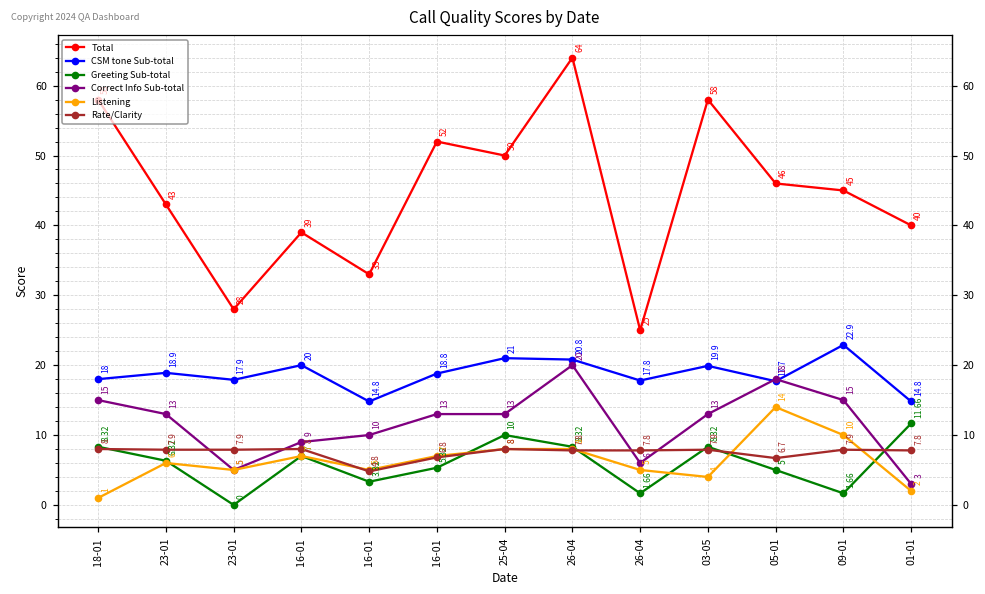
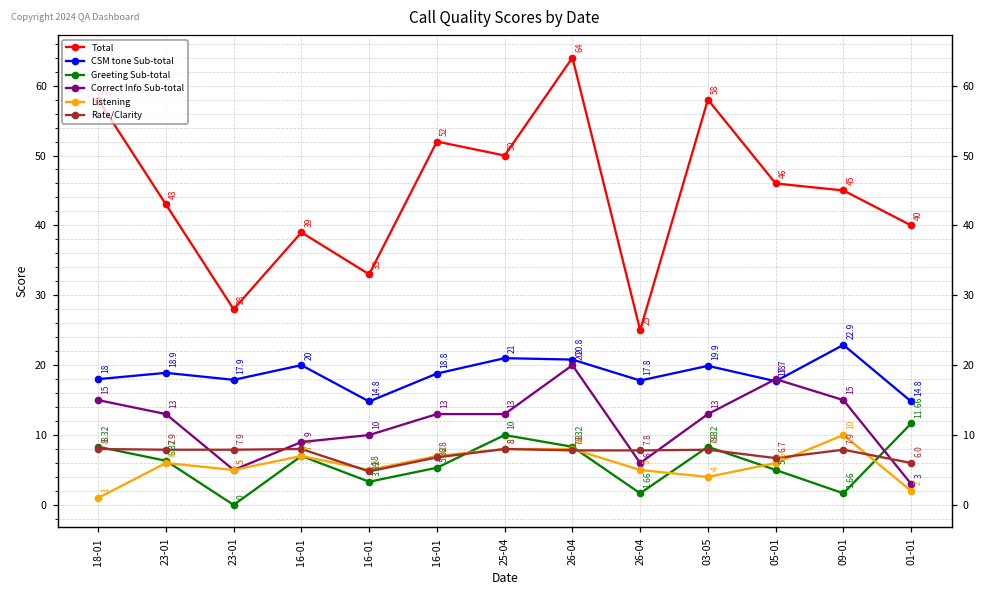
  {
    "Total": {
      "25-04": 50,
      "03-05": 58,
      "05-01": 46,
      "09-01": 45,
      "01-01": 40
    },
    "CSM tone Sub-total": {
      "18-01": 18,
      "25-04": 21,
      "03-05": 19.9,
      "09-01": 22.9,
      "01-01": 14.8
    },
    "Greeting Sub-total": {
      "25-04": 10,
      "05-01": 5,
      "09-01": 1.66,
      "01-01": 11.66
    },
    "Correct Info Sub-total": {
      "18-01": 15,
      "25-04": 13,
      "03-05": 13,
      "09-01": 15,
      "01-01": 3
    },
    "Listening": {
      "18-01": 1,
      "03-05": 4,
-     "05-01": 14,
+     "05-01": 6,
      "09-01": 10,
      "01-01": 2
    },
    "Rate/Clarity": {
      "05-01": 6.7,
      "09-01": 7.9,
-     "01-01": 7.8
+     "01-01": 6.0
    }
  }
